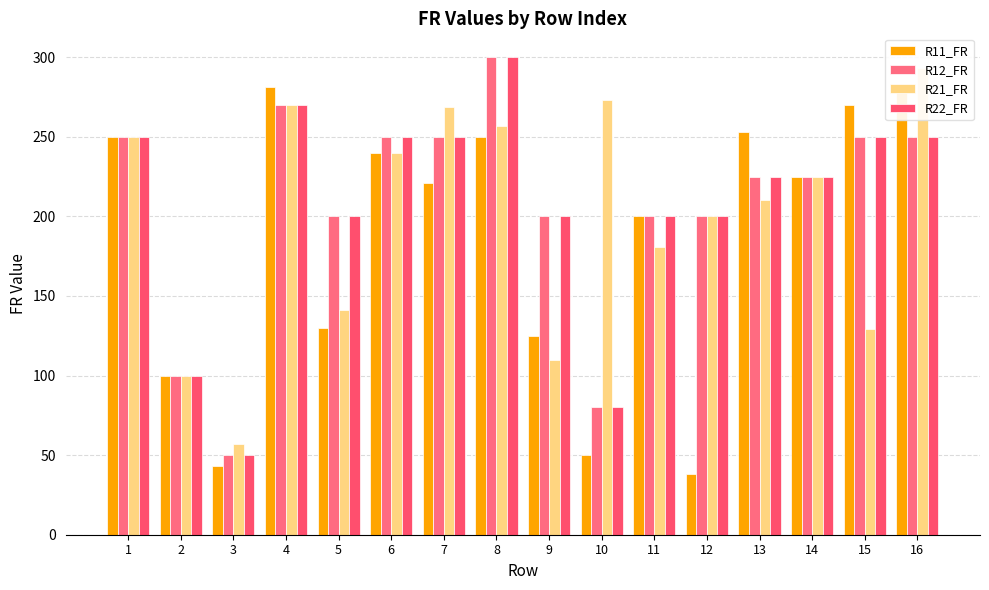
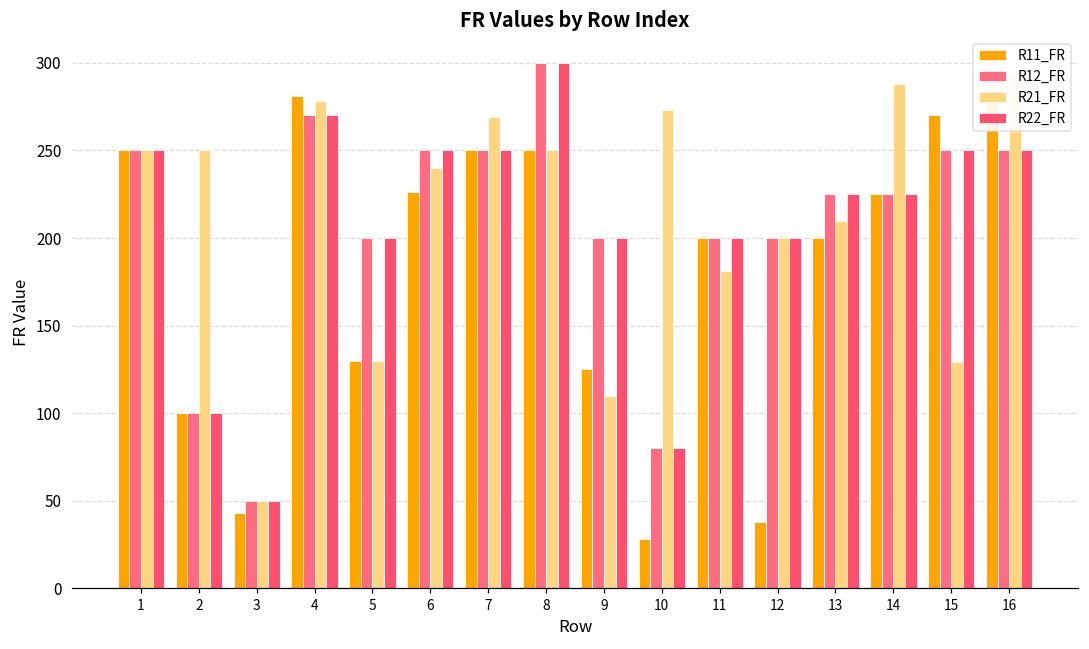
  {
    "R11_FR": {
      "1": 250,
      "2": 100,
      "3": 43,
      "4": 281,
      "5": 130,
-     "6": 240,
-     "7": 221,
+     "6": 226,
+     "7": 250,
      "8": 250,
      "9": 125,
-     "10": 50,
+     "10": 28,
      "11": 200,
      "12": 38,
-     "13": 253,
+     "13": 200,
      "14": 225,
      "15": 270
    },
    "R21_FR": {
      "1": 250,
-     "2": 100,
-     "3": 57,
-     "4": 270,
-     "5": 141,
+     "2": 250,
+     "3": 50,
+     "4": 278,
+     "5": 130,
      "6": 240,
      "7": 269,
-     "8": 257,
+     "8": 250,
      "9": 110,
      "10": 273,
      "11": 181,
      "12": 200,
      "13": 210,
-     "14": 225,
+     "14": 288,
      "15": 129
    }
  }
